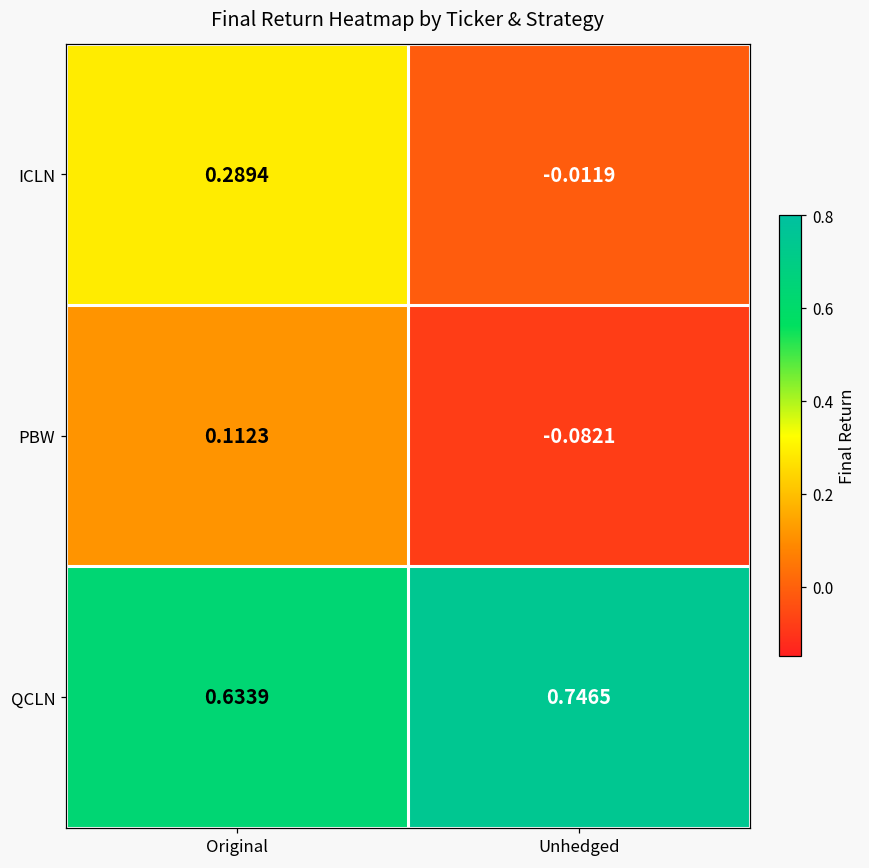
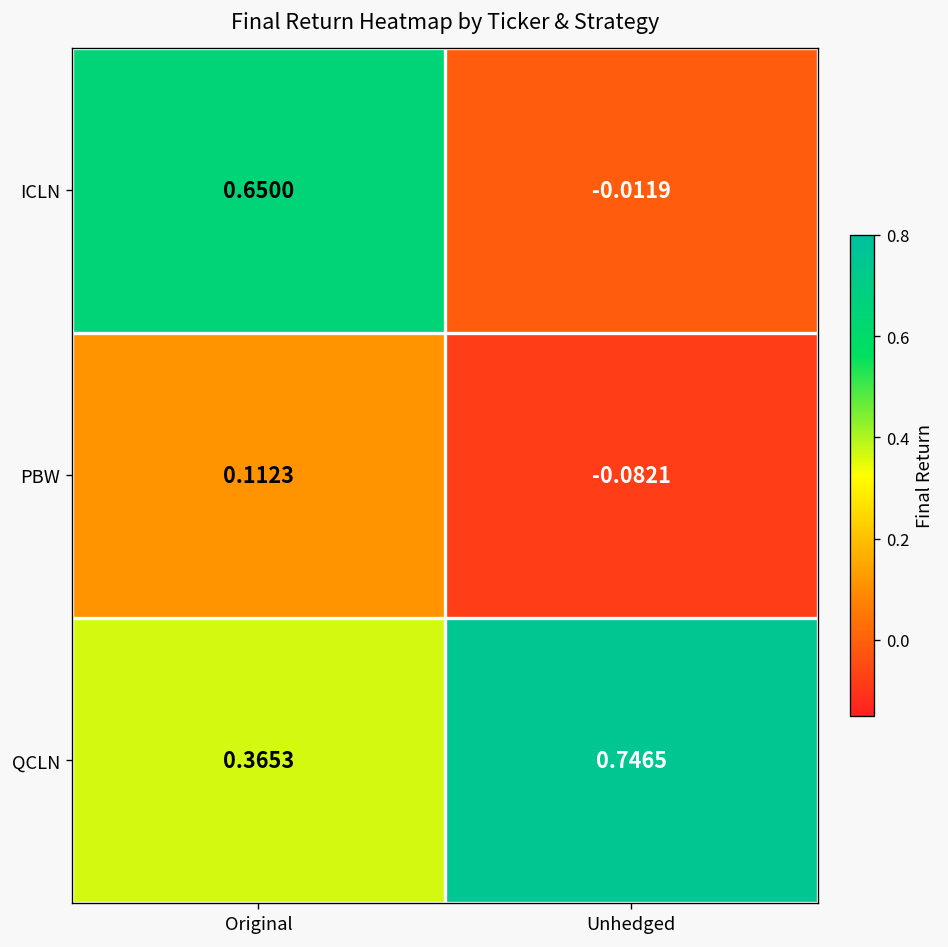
  {
    "ICLN": {
-     "Original": 0.2894,
+     "Original": 0.6500,
      "Unhedged": -0.0119
    },
    "PBW": {
      "Original": 0.1123,
      "Unhedged": -0.0821
    },
    "QCLN": {
-     "Original": 0.6339,
+     "Original": 0.3653,
      "Unhedged": 0.7465
    }
  }
